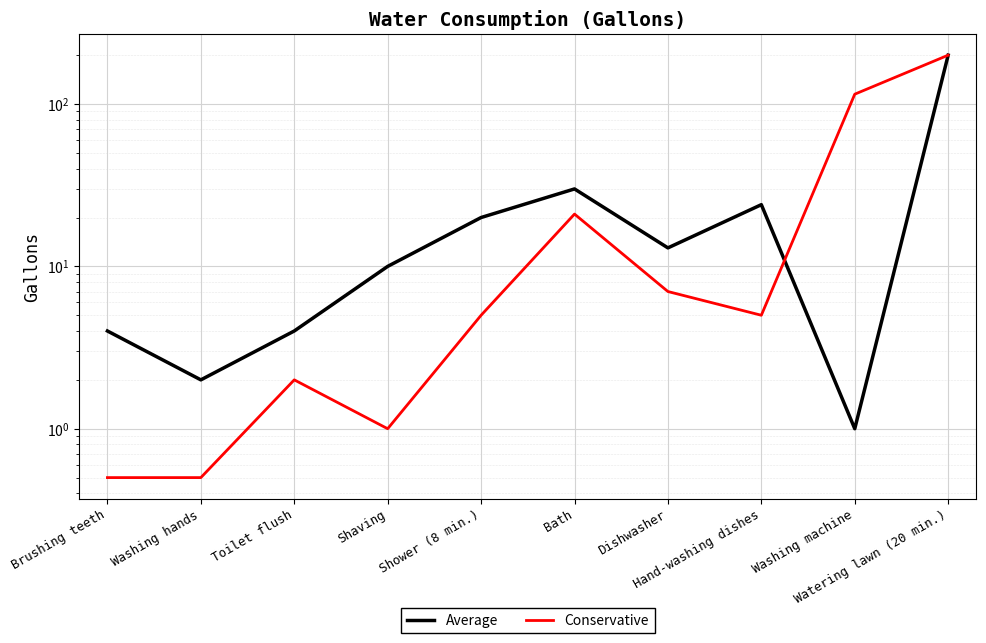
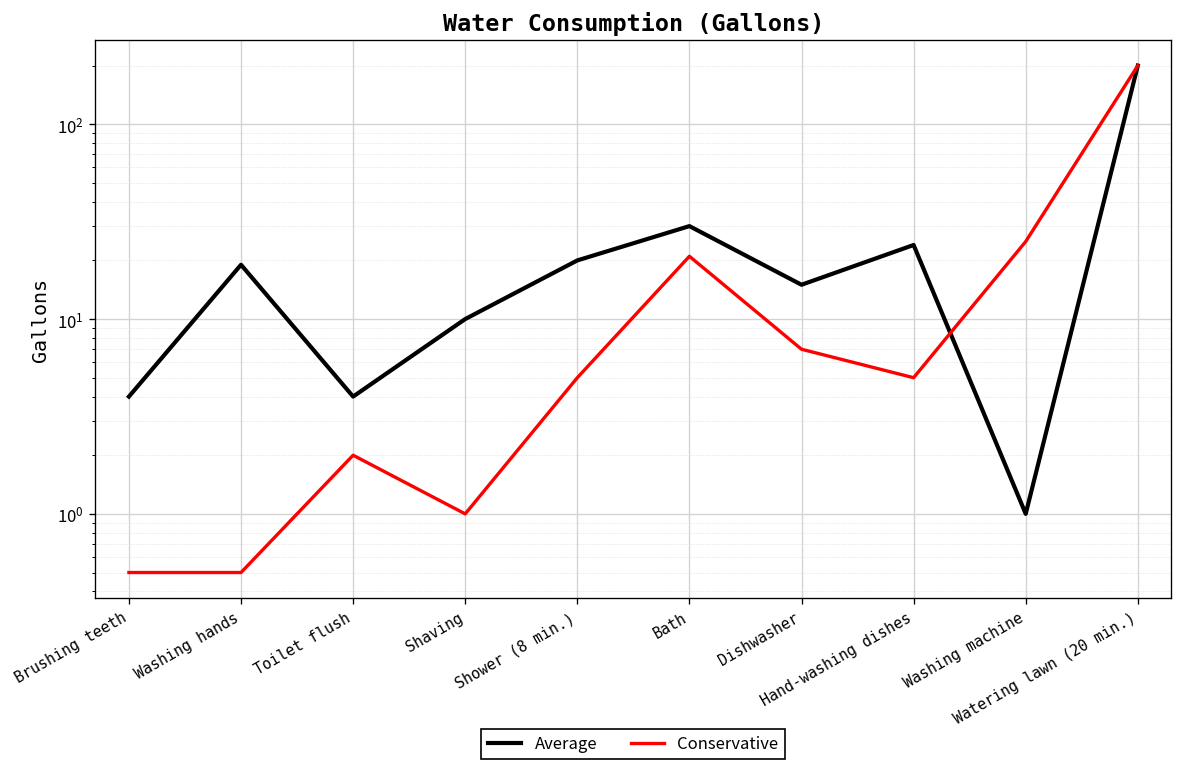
  {
    "Average": {
      "Brushing teeth": 4,
-     "Washing hands": 2,
+     "Washing hands": 19,
      "Toilet flush": 4,
      "Shaving": 10,
      "Shower (8 min.)": 20,
      "Bath": 30,
-     "Dishwasher": 13,
+     "Dishwasher": 15,
      "Hand-washing dishes": 24,
      "Washing machine": 1
    },
    "Conservative": {
      "Brushing teeth": 0.50,
      "Washing hands": 0.50,
      "Toilet flush": 2,
      "Shaving": 1,
      "Shower (8 min.)": 5,
      "Bath": 21,
      "Dishwasher": 7,
      "Hand-washing dishes": 5,
-     "Washing machine": 120
+     "Washing machine": 25
    }
  }
